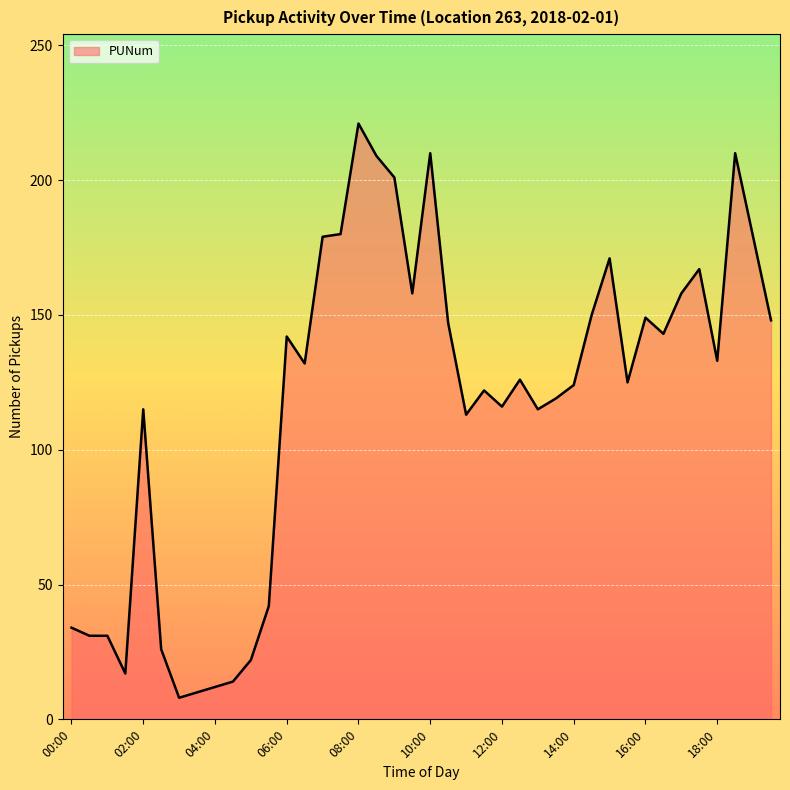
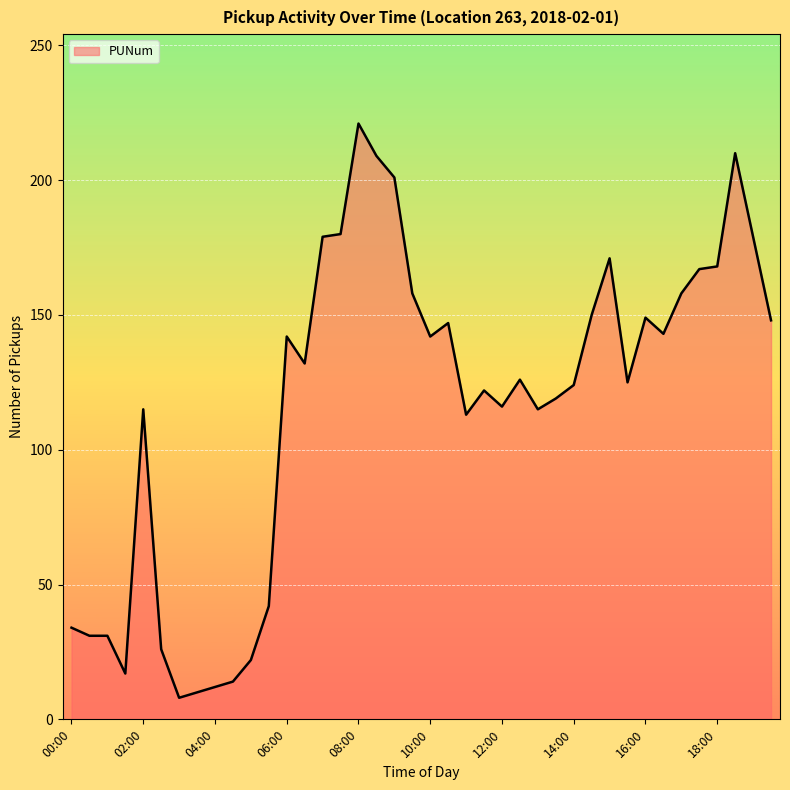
  {
    "00:00": 34,
    "02:00": 115,
    "04:00": 12,
    "06:00": 142,
    "08:00": 221,
-   "10:00": 210,
+   "10:00": 142,
    "12:00": 116,
    "14:00": 124,
    "16:00": 149,
-   "18:00": 133
+   "18:00": 168
  }
